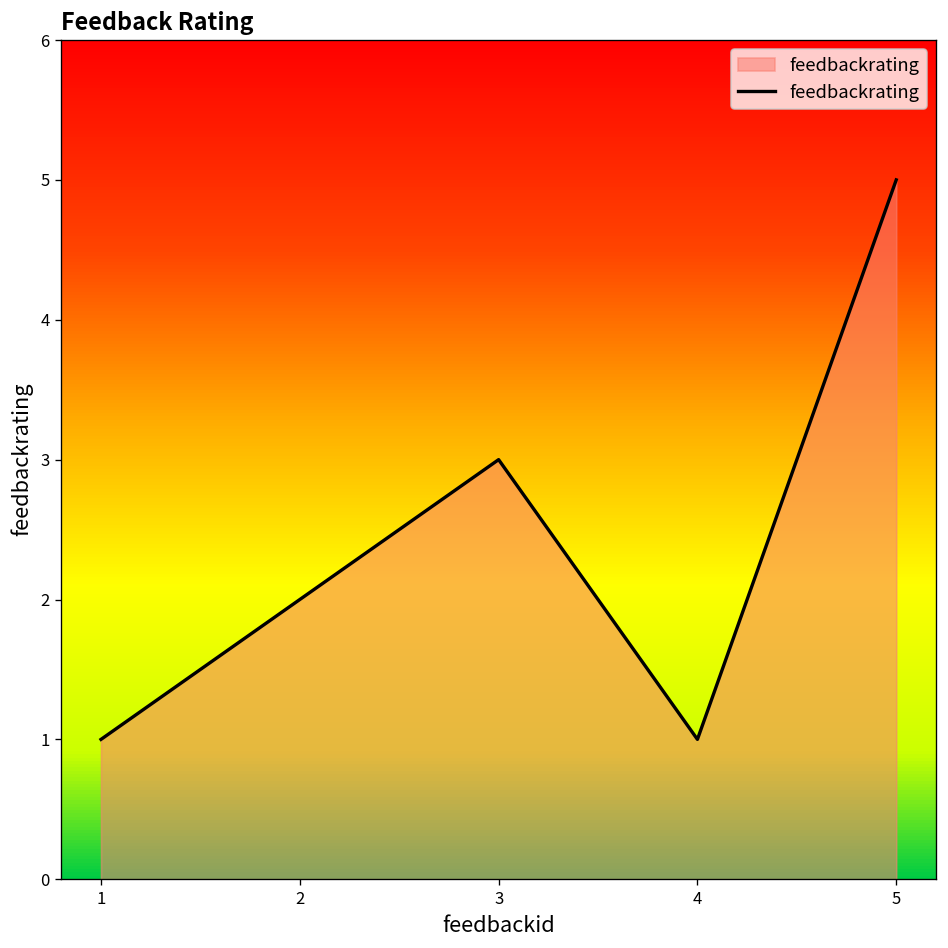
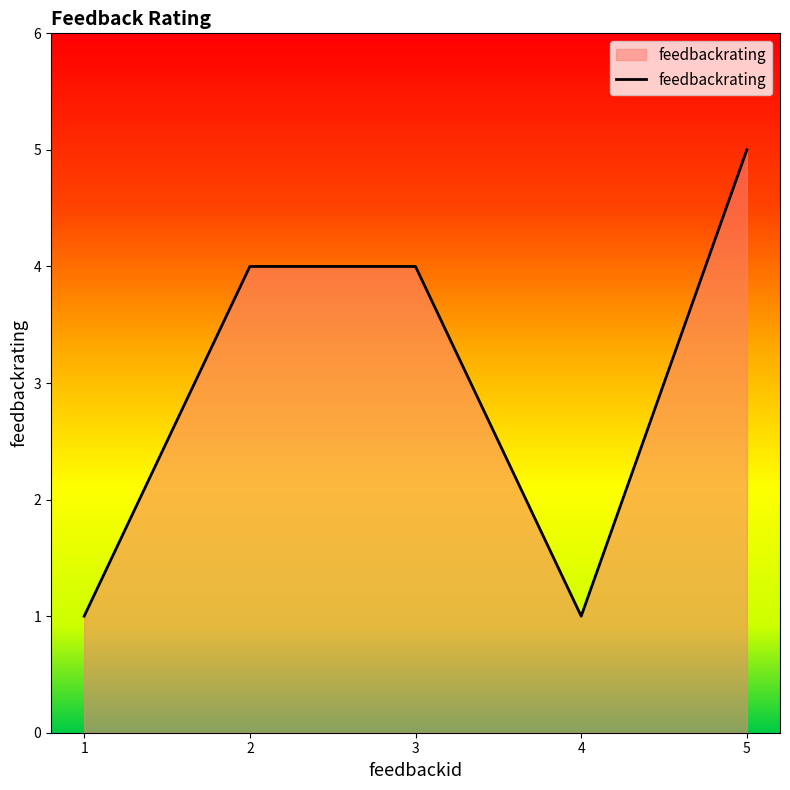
  {
    "1": 1,
-   "2": 2,
-   "3": 3,
+   "2": 4,
+   "3": 4,
    "4": 1,
    "5": 5
  }
